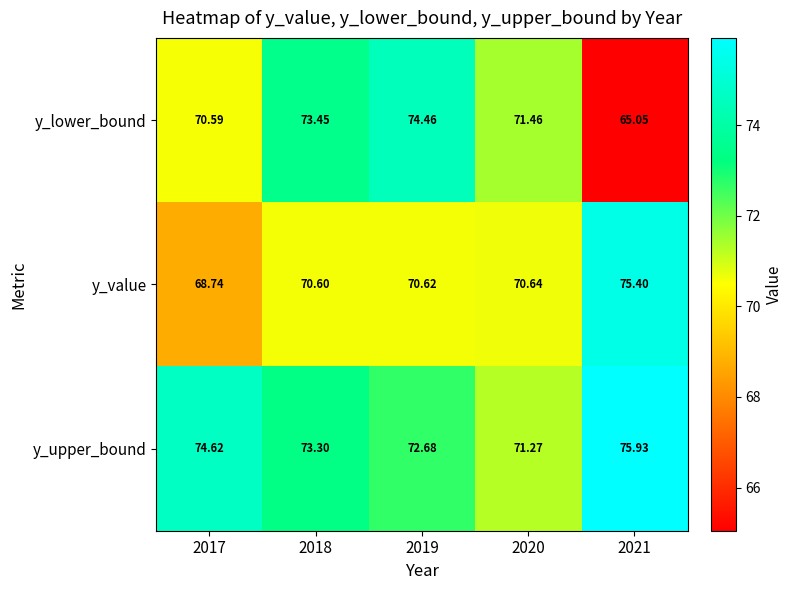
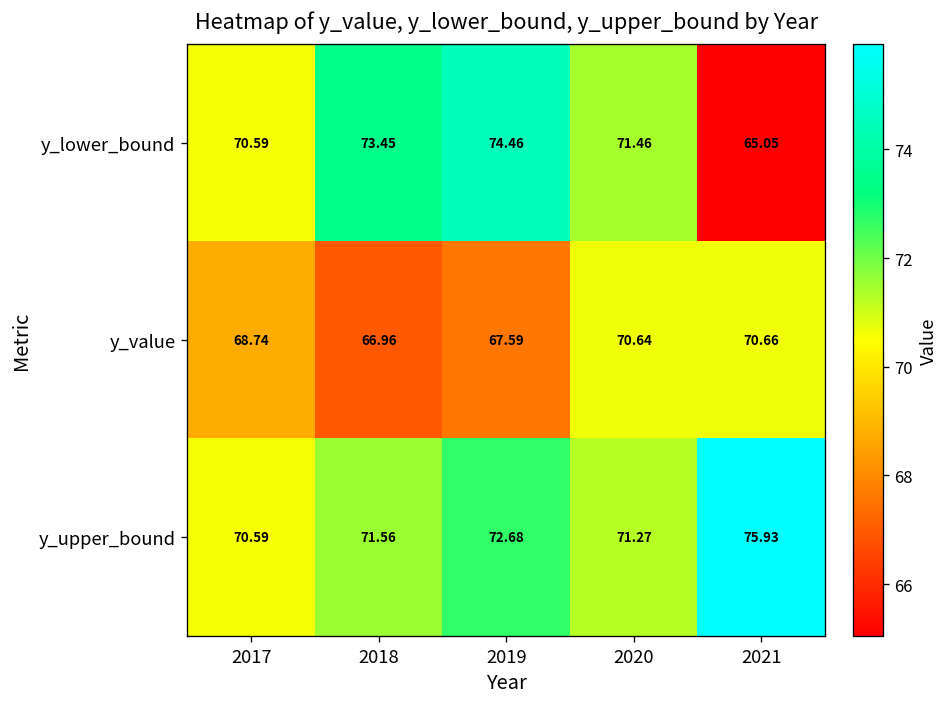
  {
    "y_lower_bound": {
      "2017": 70.59,
      "2018": 73.45,
      "2019": 74.46,
      "2020": 71.46,
      "2021": 65.05
    },
    "y_value": {
      "2017": 68.74,
-     "2018": 70.60,
-     "2019": 70.62,
+     "2018": 66.96,
+     "2019": 67.59,
      "2020": 70.64,
-     "2021": 75.40
+     "2021": 70.66
    },
    "y_upper_bound": {
-     "2017": 74.62,
-     "2018": 73.30,
+     "2017": 70.59,
+     "2018": 71.56,
      "2019": 72.68,
      "2020": 71.27,
      "2021": 75.93
    }
  }
